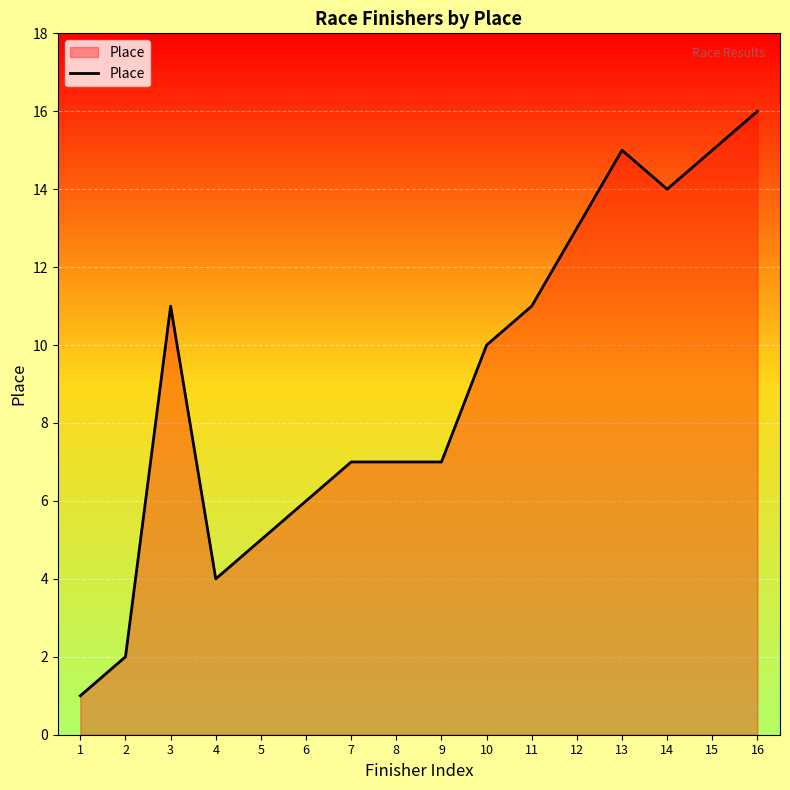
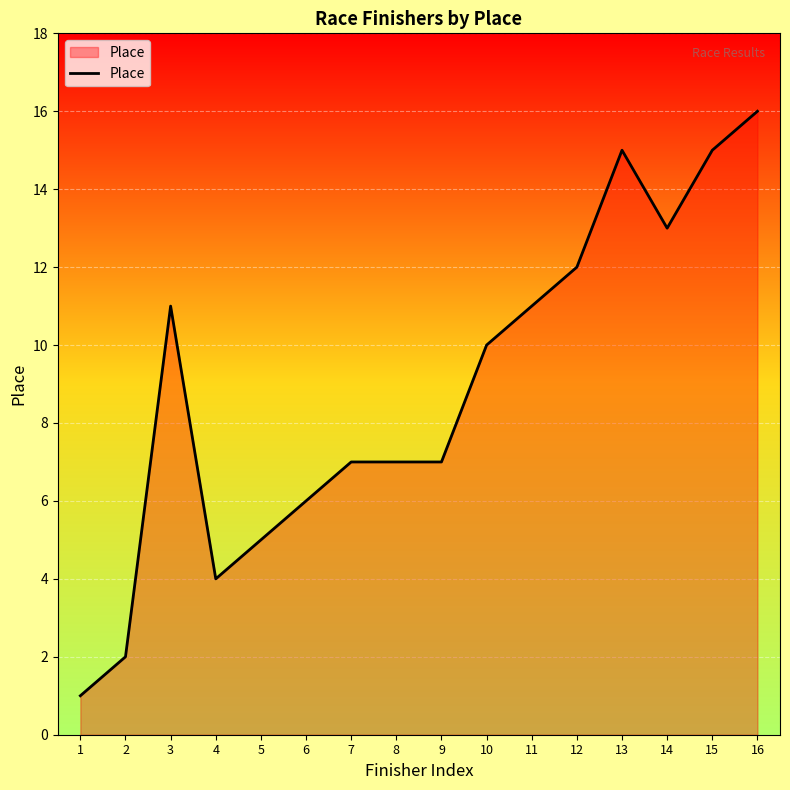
  {
    "1": 1,
    "2": 2,
    "3": 11,
    "4": 4,
    "5": 5,
    "6": 6,
    "7": 7,
    "8": 7,
    "9": 7,
    "10": 10,
    "11": 11,
-   "12": 13,
+   "12": 12,
    "13": 15,
-   "14": 14,
+   "14": 13,
    "15": 15,
    "16": 16
  }
